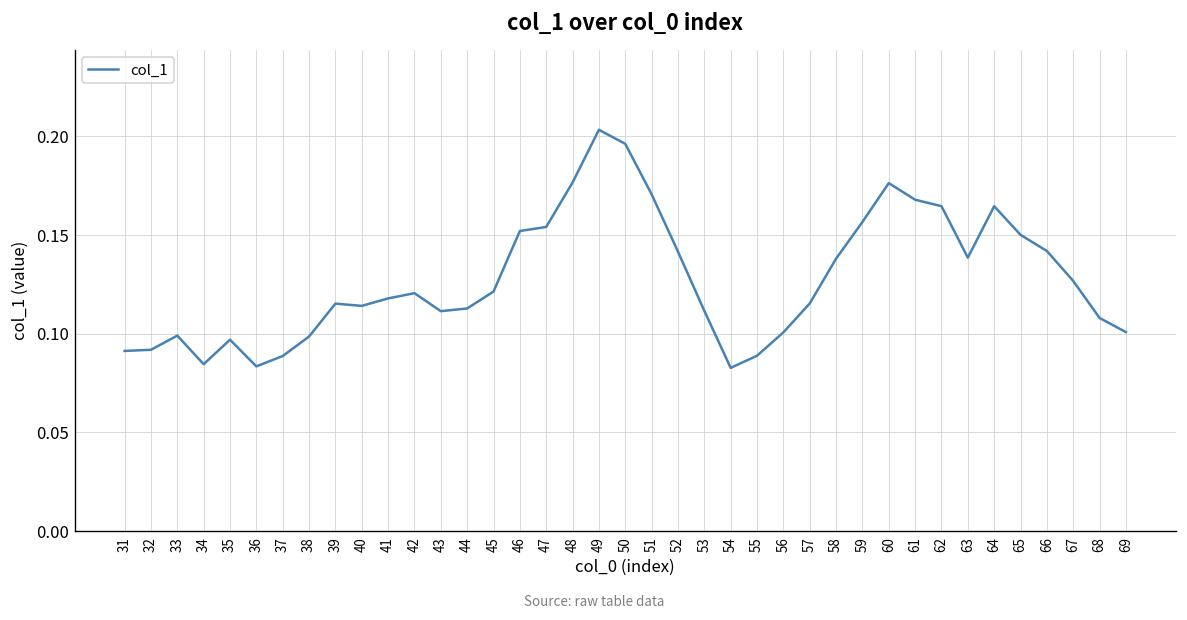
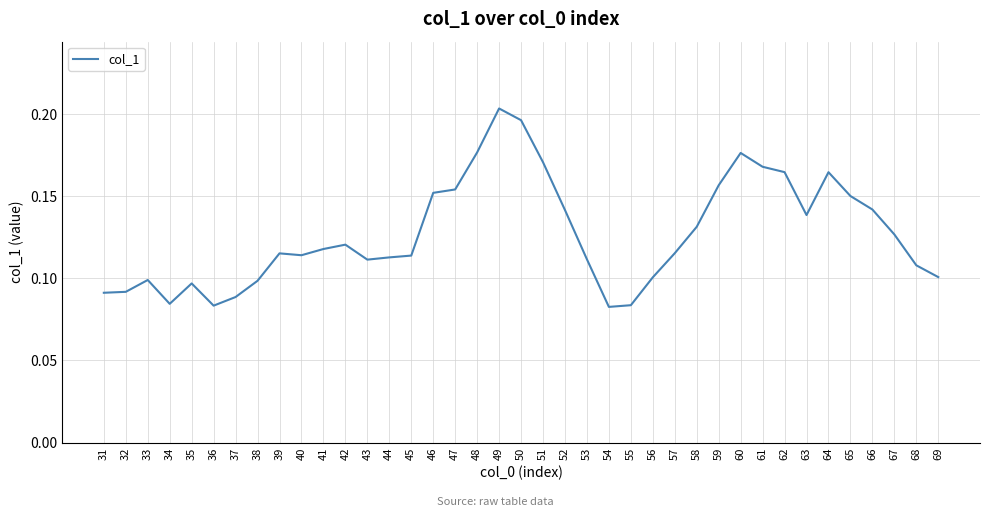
  {
    "31": 0.091,
    "32": 0.092,
    "33": 0.099,
    "34": 0.084,
    "35": 0.097,
    "36": 0.083,
    "37": 0.089,
    "38": 0.098,
    "39": 0.115,
    "40": 0.114,
    "41": 0.118,
    "42": 0.120,
    "43": 0.111,
    "44": 0.113,
-   "45": 0.121,
+   "45": 0.114,
    "46": 0.152,
    "47": 0.154,
    "48": 0.177,
    "49": 0.203,
    "50": 0.196,
    "51": 0.171,
    "52": 0.142,
    "53": 0.112,
    "54": 0.083,
-   "55": 0.089,
+   "55": 0.084,
    "56": 0.101,
    "57": 0.115,
-   "58": 0.138,
+   "58": 0.131,
    "59": 0.157,
    "60": 0.176,
    "61": 0.168,
    "62": 0.165,
    "63": 0.138,
    "64": 0.165,
    "65": 0.150,
    "66": 0.142,
    "67": 0.127,
    "68": 0.108,
    "69": 0.101
  }
